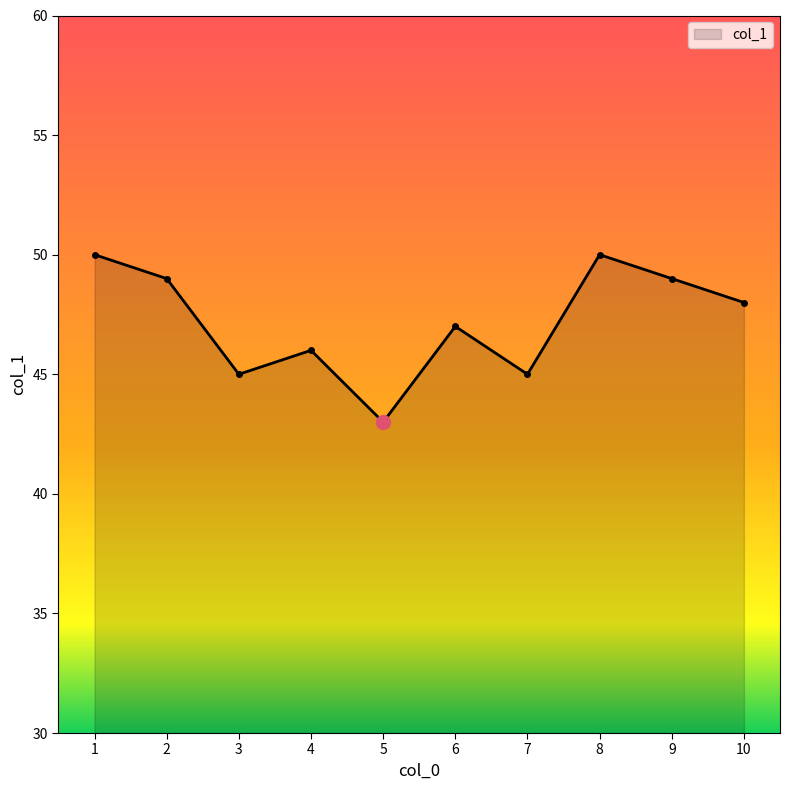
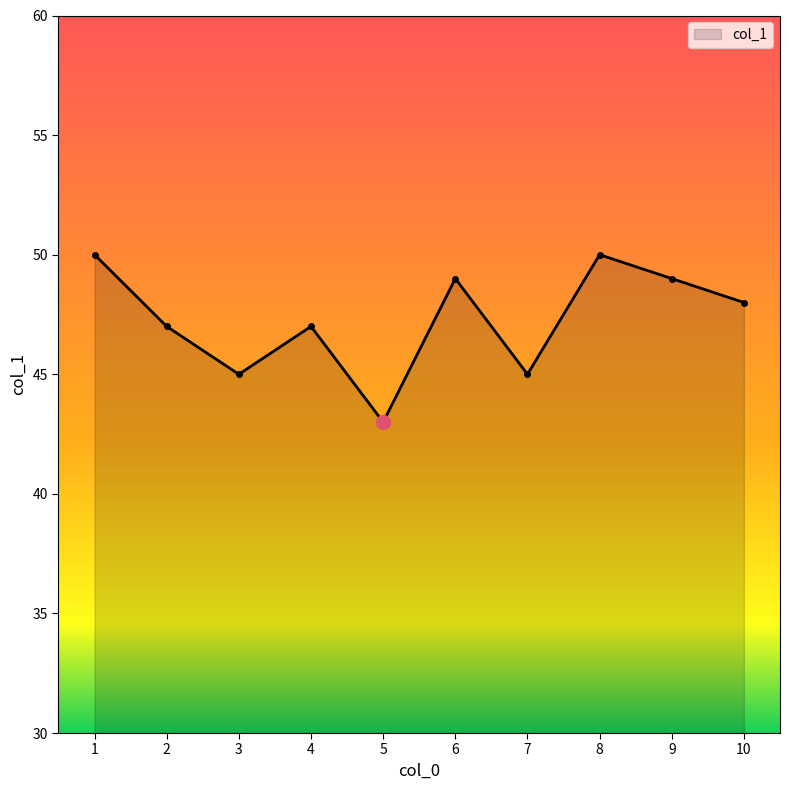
  {
    "col_1": {
      "1": 50,
-     "2": 49,
+     "2": 47,
      "3": 45,
-     "4": 46,
-     "6": 47,
+     "4": 47,
+     "6": 49,
      "7": 45,
      "8": 50,
      "9": 49,
      "10": 48
    }
  }
